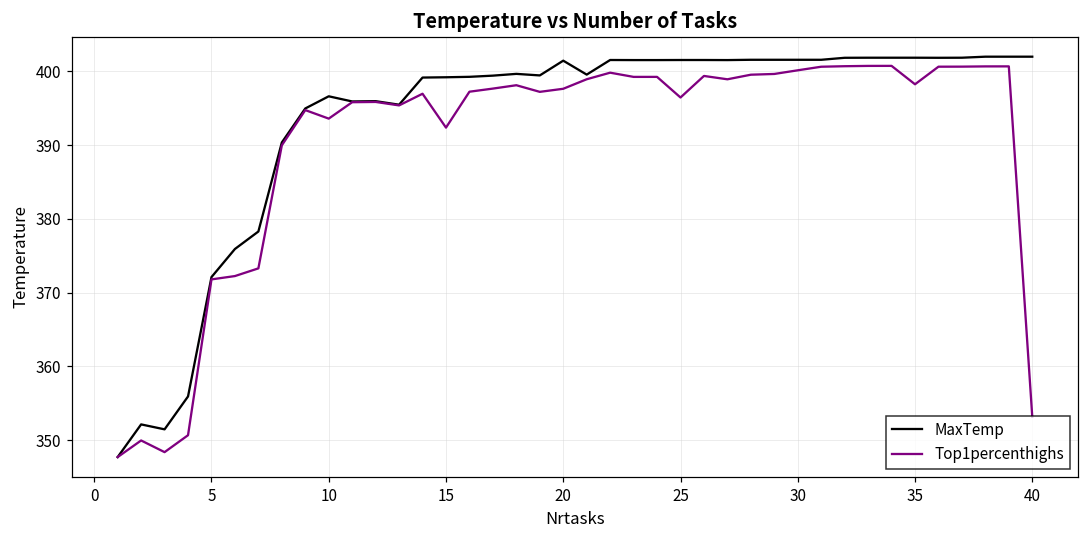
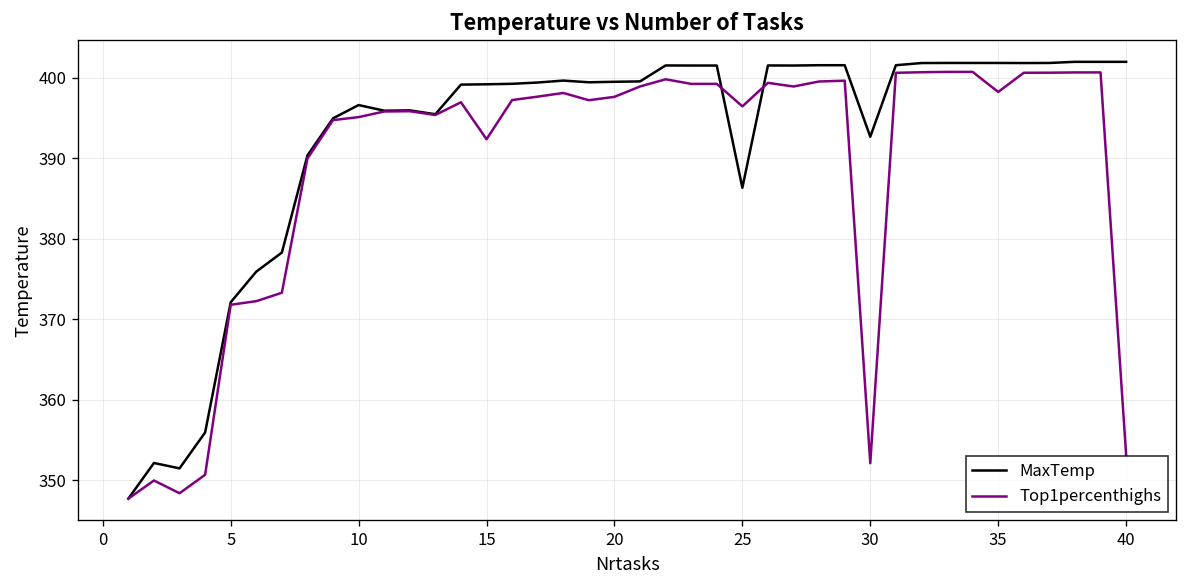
  {
    "MaxTemp": {
      "10": 397,
      "15": 399,
-     "20": 401,
-     "25": 402,
-     "30": 402,
+     "20": 400,
+     "25": 386,
+     "30": 393,
      "35": 402,
      "40": 402
    },
    "Top1percenthighs": {
-     "10": 394,
+     "10": 395,
      "15": 392,
      "20": 398,
      "25": 396,
-     "30": 400,
+     "30": 352,
      "35": 398,
      "40": 353
    }
  }
